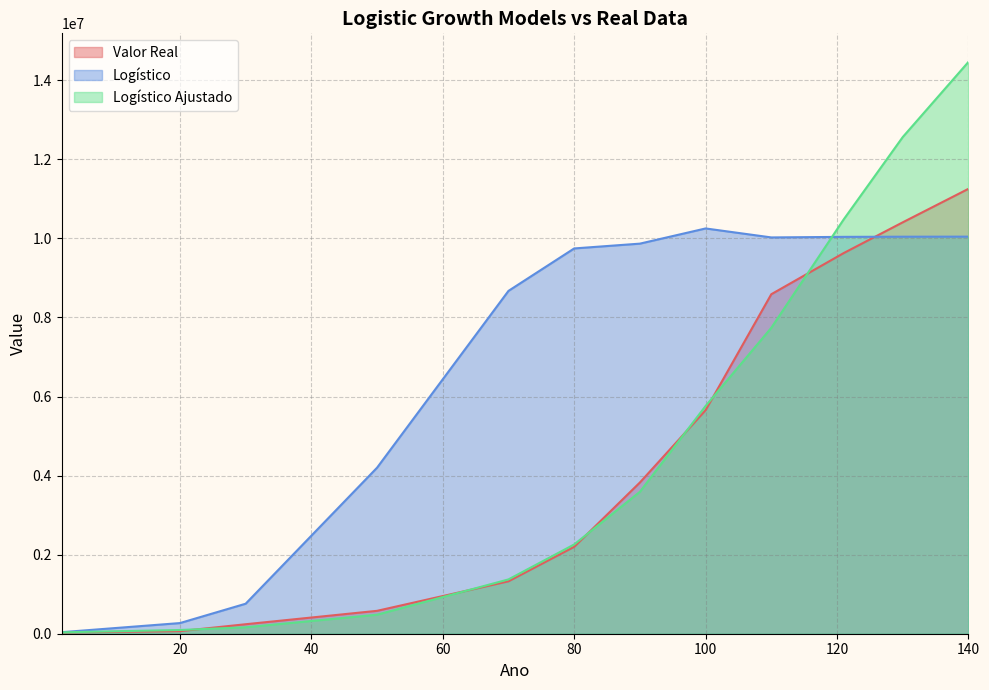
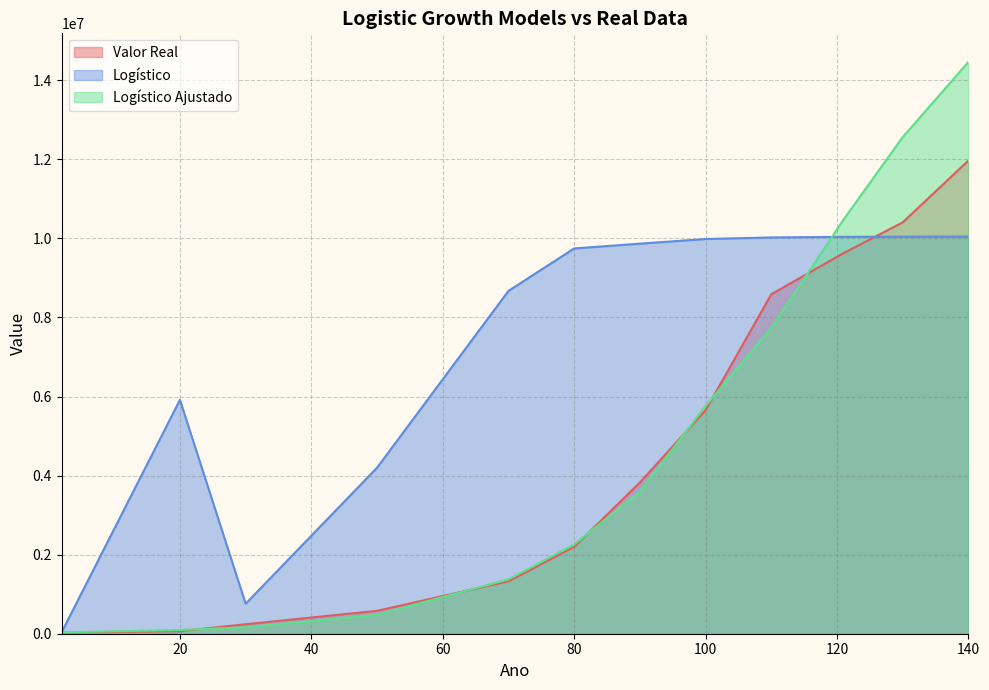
  {
    "Valor Real": {
      "100": 5700000,
-     "140": 11300000
+     "140": 12000000
    },
    "Logístico": {
-     "20": 300000,
+     "20": 5900000,
      "80": 9700000,
-     "100": 10300000,
+     "100": 10000000,
      "140": 10000000
    },
    "Logístico Ajustado": {
      "100": 5800000,
      "140": 14500000
    }
  }
